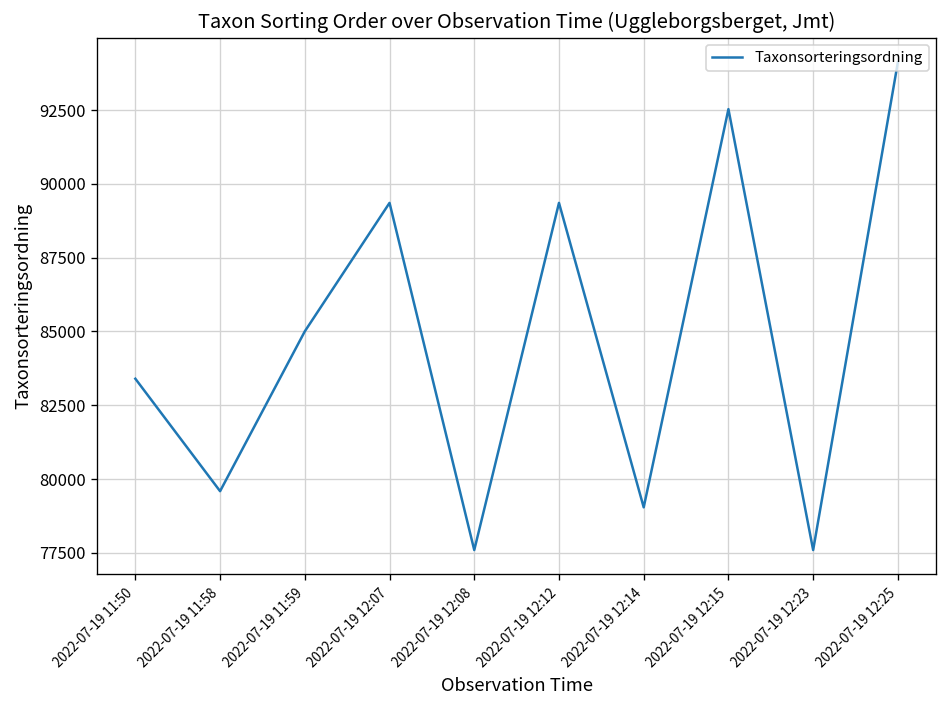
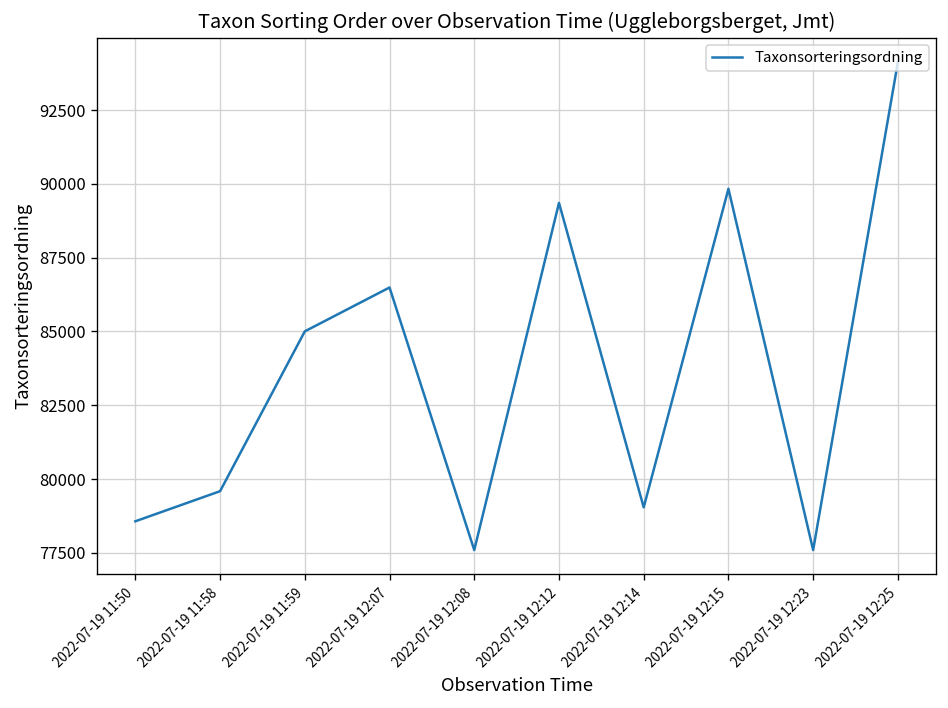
  {
-   "2022-07-19 11:50": 83400,
+   "2022-07-19 11:50": 78600,
    "2022-07-19 11:58": 79600,
    "2022-07-19 11:59": 85000,
-   "2022-07-19 12:07": 89400,
+   "2022-07-19 12:07": 86500,
    "2022-07-19 12:08": 77600,
    "2022-07-19 12:12": 89400,
    "2022-07-19 12:14": 79000,
-   "2022-07-19 12:15": 92500,
+   "2022-07-19 12:15": 89800,
    "2022-07-19 12:23": 77600
  }
